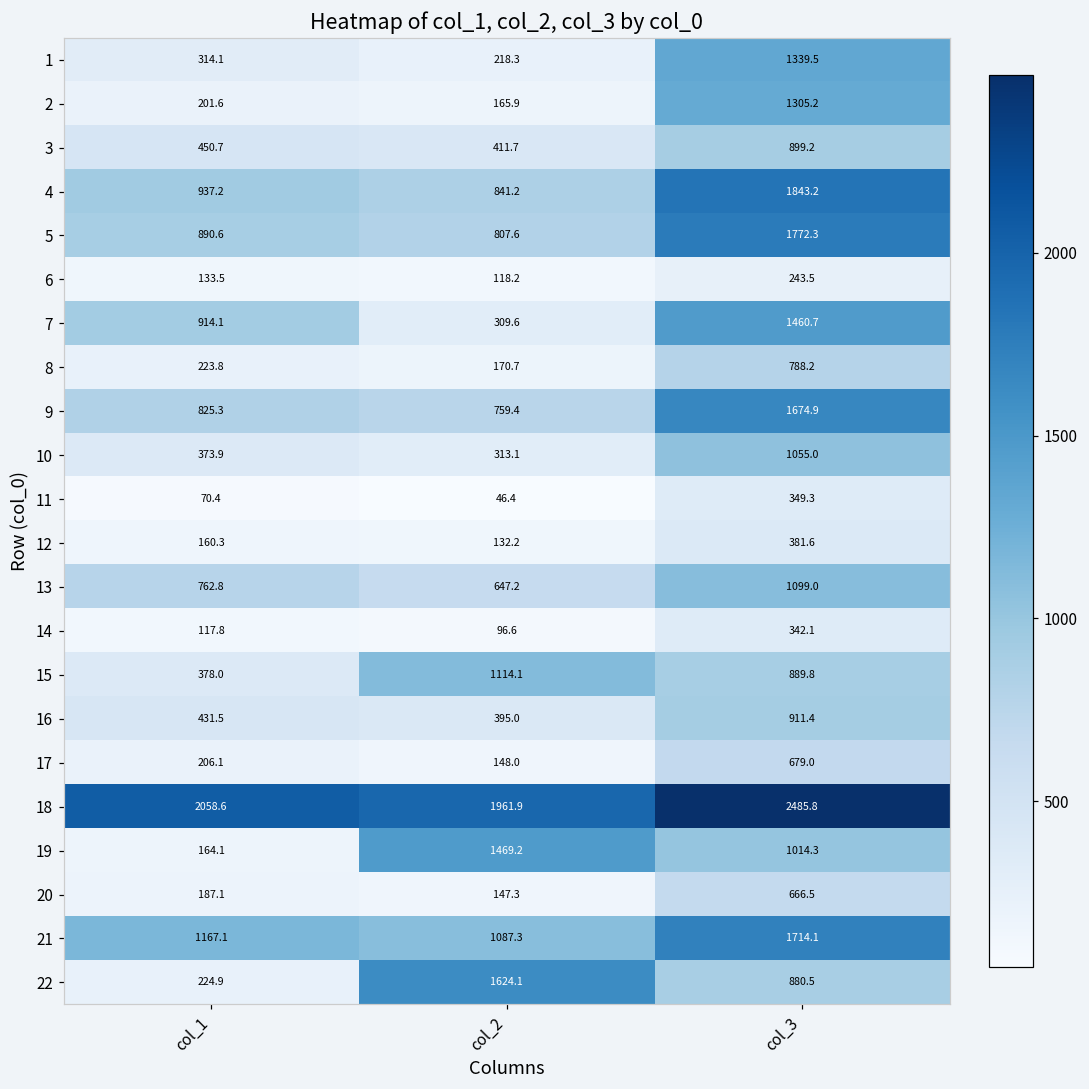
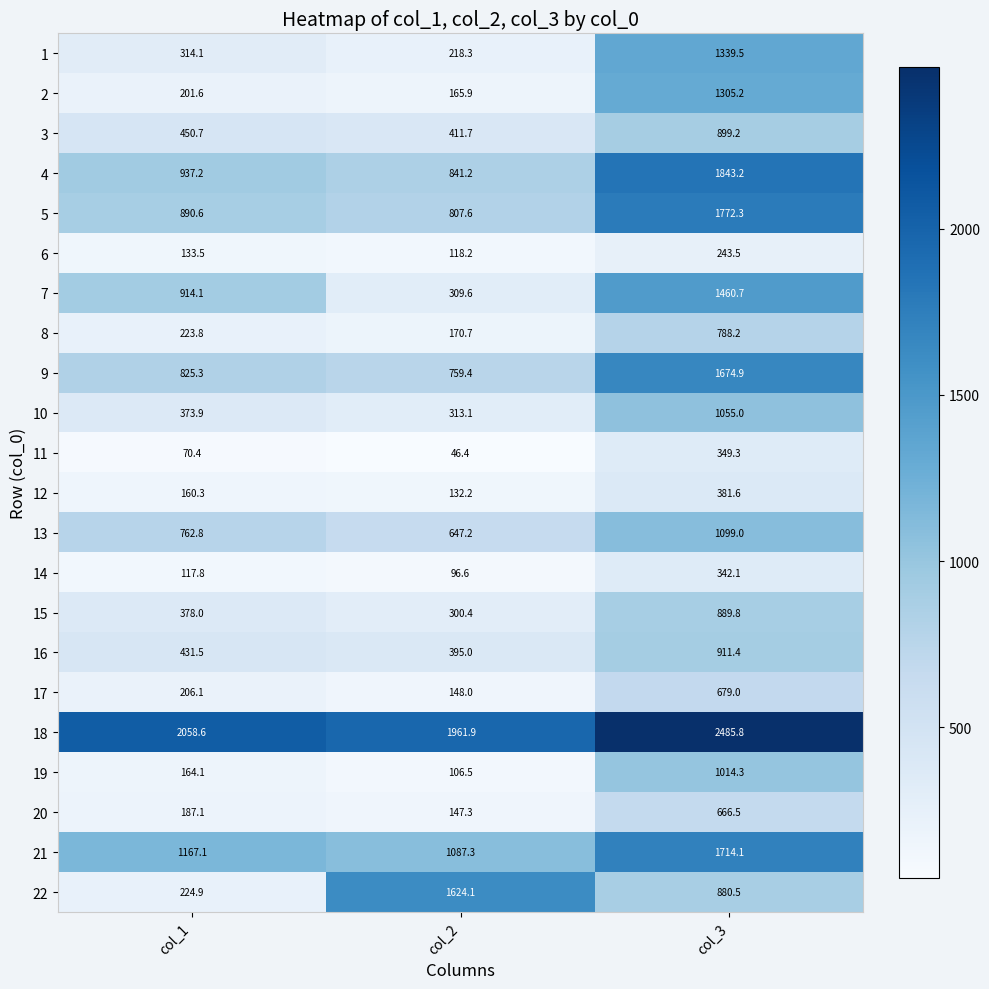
  {
    "1": {
      "col_1": 314.1,
      "col_2": 218.3,
      "col_3": 1339.5
    },
    "2": {
      "col_1": 201.6,
      "col_2": 165.9,
      "col_3": 1305.2
    },
    "3": {
      "col_1": 450.7,
      "col_2": 411.7,
      "col_3": 899.2
    },
    "4": {
      "col_1": 937.2,
      "col_2": 841.2,
      "col_3": 1843.2
    },
    "5": {
      "col_1": 890.6,
      "col_2": 807.6,
      "col_3": 1772.3
    },
    "6": {
      "col_1": 133.5,
      "col_2": 118.2,
      "col_3": 243.5
    },
    "7": {
      "col_1": 914.1,
      "col_2": 309.6,
      "col_3": 1460.7
    },
    "8": {
      "col_1": 223.8,
      "col_2": 170.7,
      "col_3": 788.2
    },
    "9": {
      "col_1": 825.3,
      "col_2": 759.4,
      "col_3": 1674.9
    },
    "10": {
      "col_1": 373.9,
      "col_2": 313.1,
      "col_3": 1055.0
    },
    "11": {
      "col_1": 70.4,
      "col_2": 46.4,
      "col_3": 349.3
    },
    "12": {
      "col_1": 160.3,
      "col_2": 132.2,
      "col_3": 381.6
    },
    "13": {
      "col_1": 762.8,
      "col_2": 647.2,
      "col_3": 1099.0
    },
    "14": {
      "col_1": 117.8,
      "col_2": 96.6,
      "col_3": 342.1
    },
    "15": {
      "col_1": 378.0,
-     "col_2": 1114.1,
+     "col_2": 300.4,
      "col_3": 889.8
    },
    "16": {
      "col_1": 431.5,
      "col_2": 395.0,
      "col_3": 911.4
    },
    "17": {
      "col_1": 206.1,
      "col_2": 148.0,
      "col_3": 679.0
    },
    "18": {
      "col_1": 2058.6,
      "col_2": 1961.9,
      "col_3": 2485.8
    },
    "19": {
      "col_1": 164.1,
-     "col_2": 1469.2,
+     "col_2": 106.5,
      "col_3": 1014.3
    },
    "20": {
      "col_1": 187.1,
      "col_2": 147.3,
      "col_3": 666.5
    },
    "21": {
      "col_1": 1167.1,
      "col_2": 1087.3,
      "col_3": 1714.1
    },
    "22": {
      "col_1": 224.9,
      "col_2": 1624.1,
      "col_3": 880.5
    }
  }
